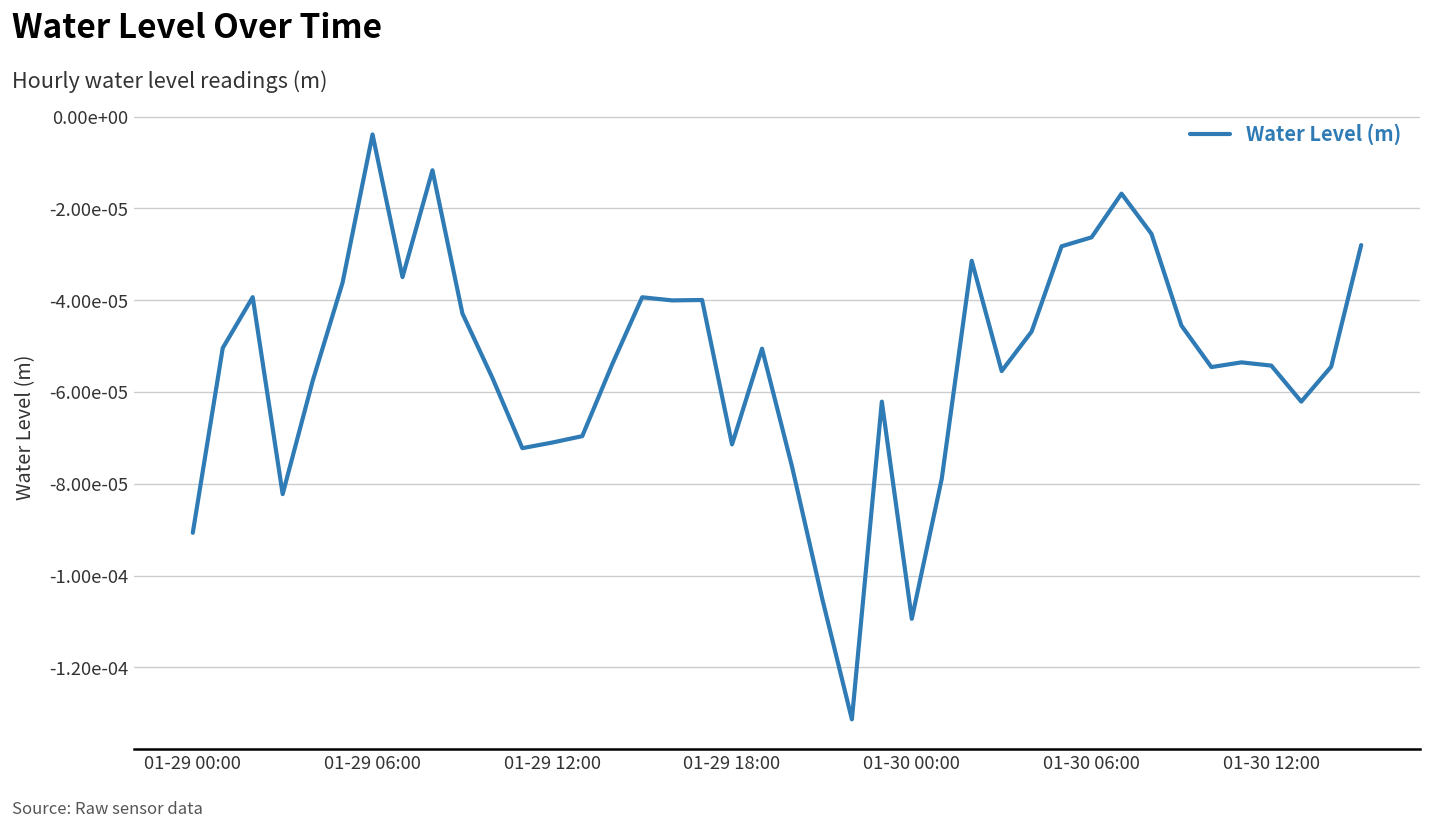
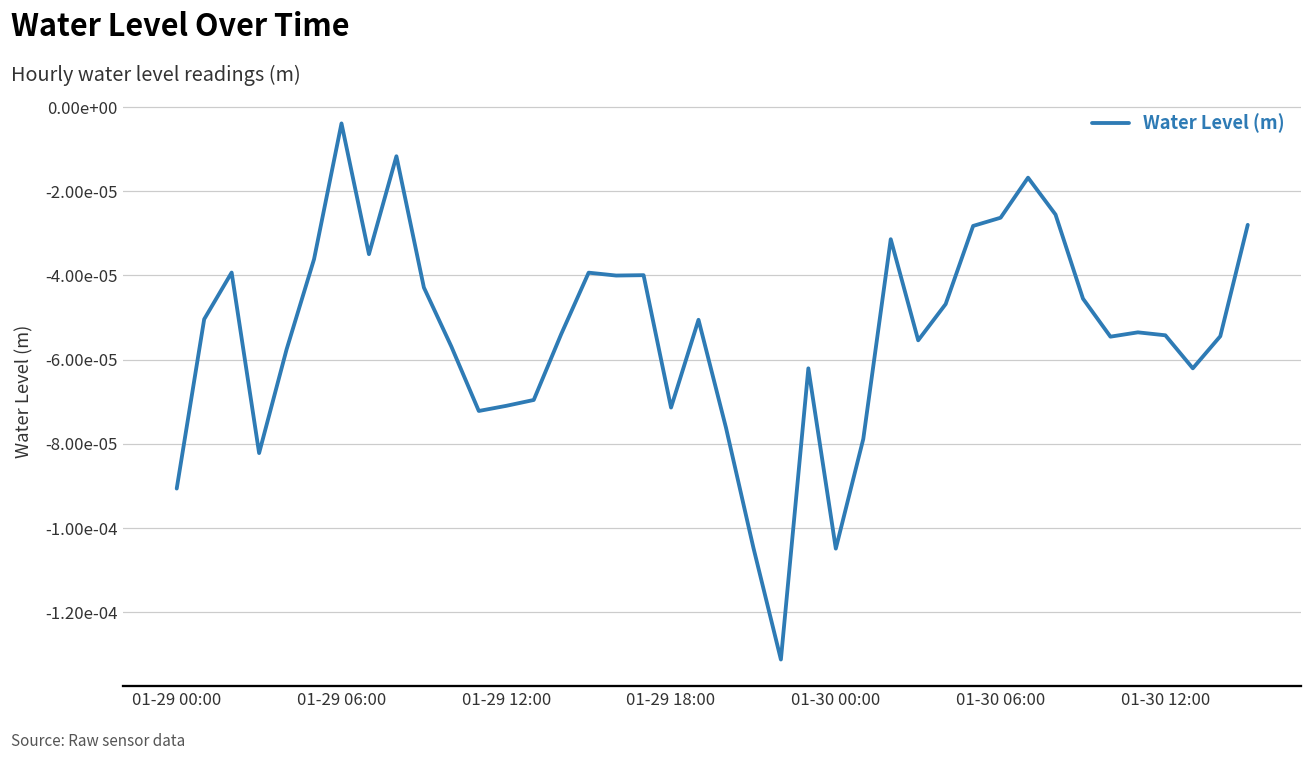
  {
    "01-29 00:00": -0.000091,
    "01-29 06:00": -0.000004,
    "01-29 12:00": -0.000071,
    "01-29 18:00": -0.000071,
-   "01-30 00:00": -0.000109,
+   "01-30 00:00": -0.000105,
    "01-30 06:00": -0.000026,
    "01-30 12:00": -0.000054
  }
